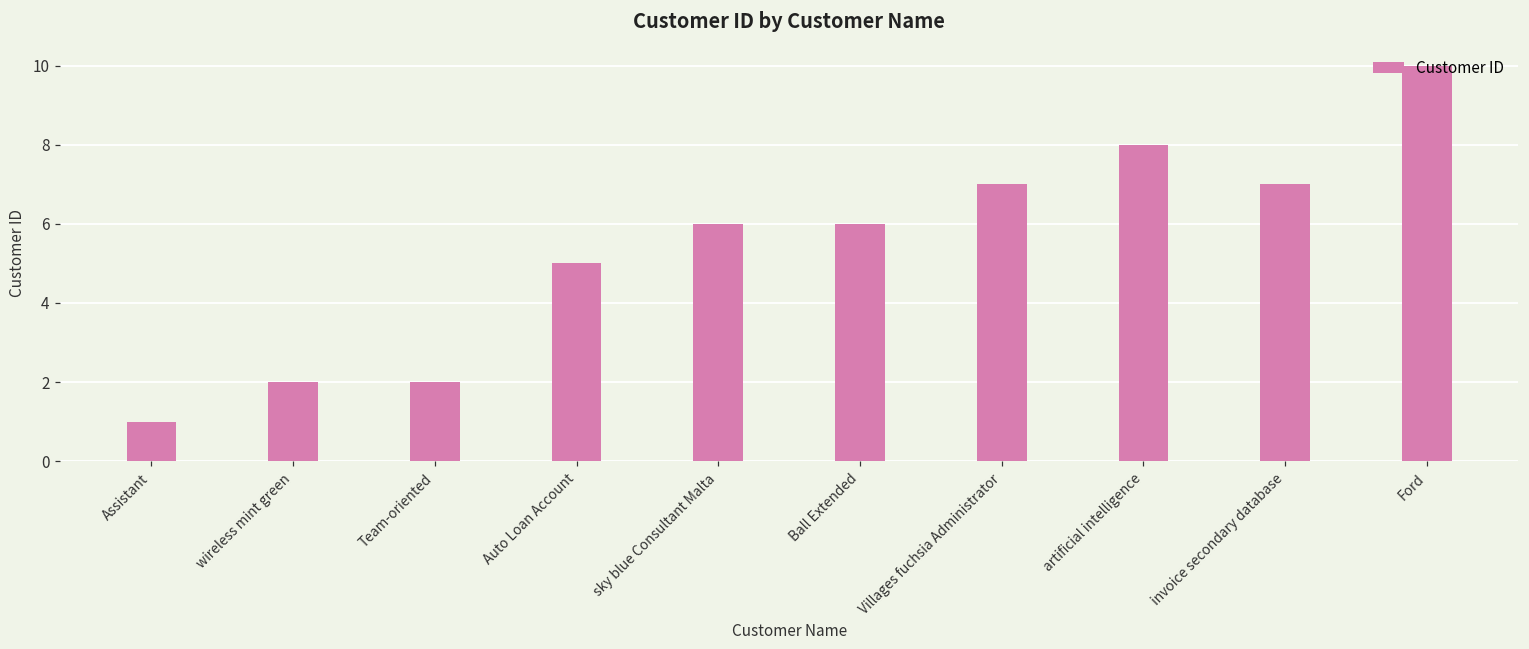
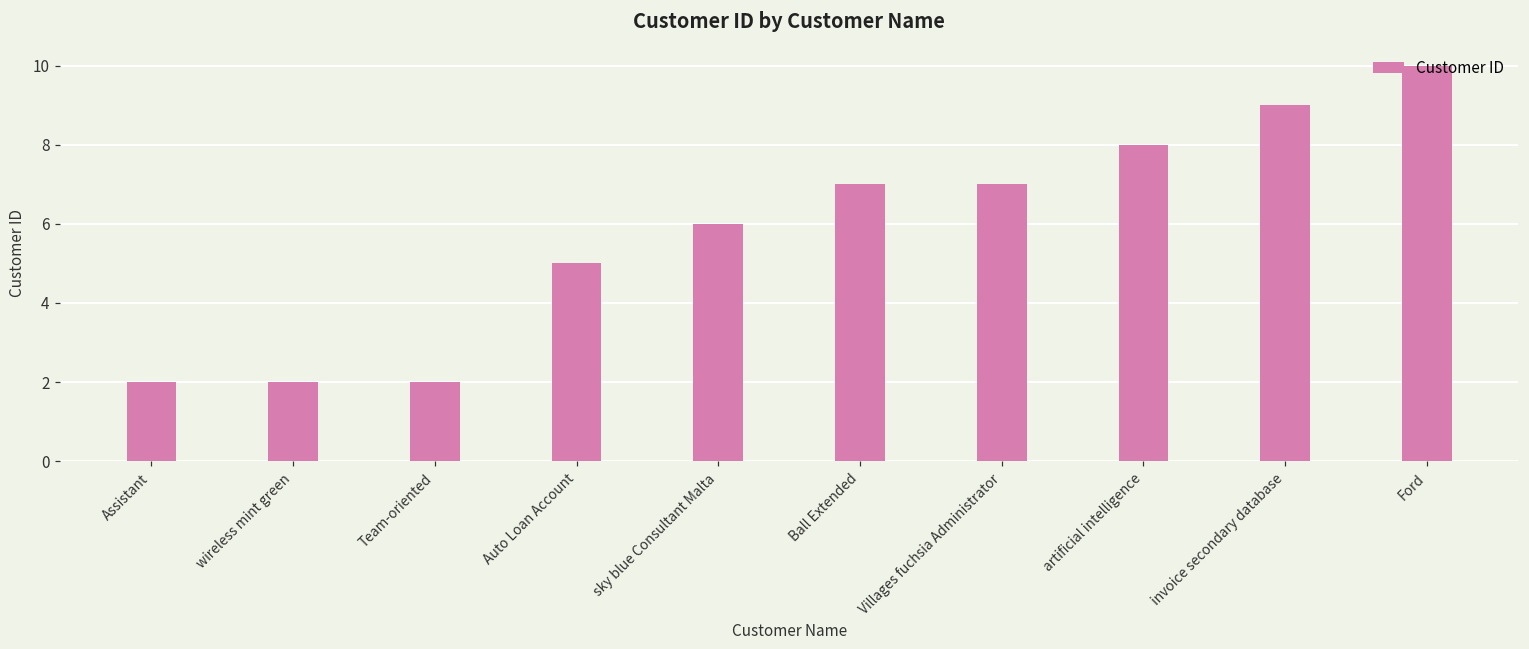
  {
-   "Assistant": 1,
+   "Assistant": 2,
    "wireless mint green": 2,
    "Team-oriented": 2,
    "Auto Loan Account": 5,
    "sky blue Consultant Malta": 6,
-   "Ball Extended": 6,
+   "Ball Extended": 7,
    "Villages fuchsia Administrator": 7,
    "artificial intelligence": 8,
-   "invoice secondary database": 7,
+   "invoice secondary database": 9,
    "Ford": 10
  }
